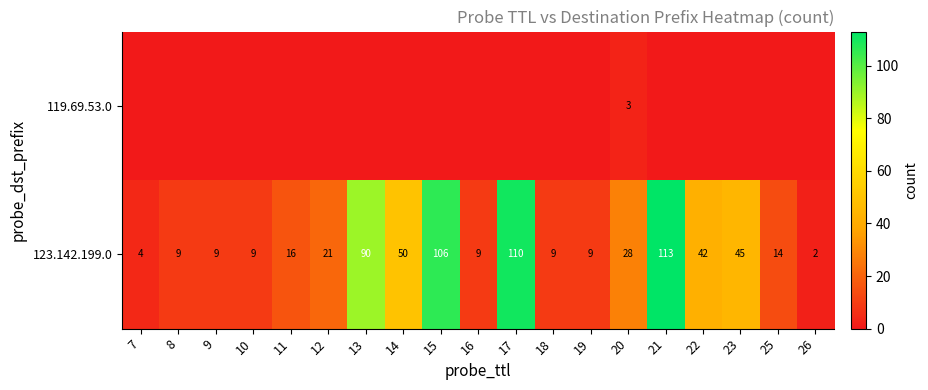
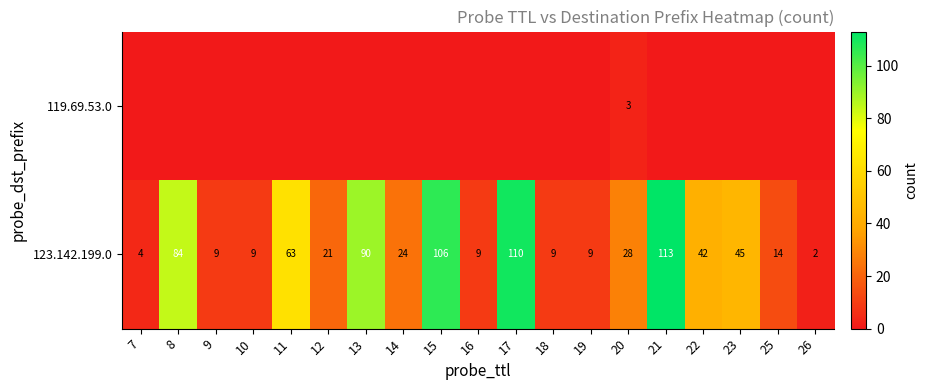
  {
    "119.69.53.0": {
      "20": 3
    },
    "123.142.199.0": {
      "7": 4,
-     "8": 9,
+     "8": 84,
      "9": 9,
      "10": 9,
-     "11": 16,
+     "11": 63,
      "12": 21,
      "13": 90,
-     "14": 50,
+     "14": 24,
      "15": 106,
      "16": 9,
      "17": 110,
      "18": 9,
      "19": 9,
      "20": 28,
      "21": 113,
      "22": 42,
      "23": 45,
      "25": 14,
      "26": 2
    }
  }
